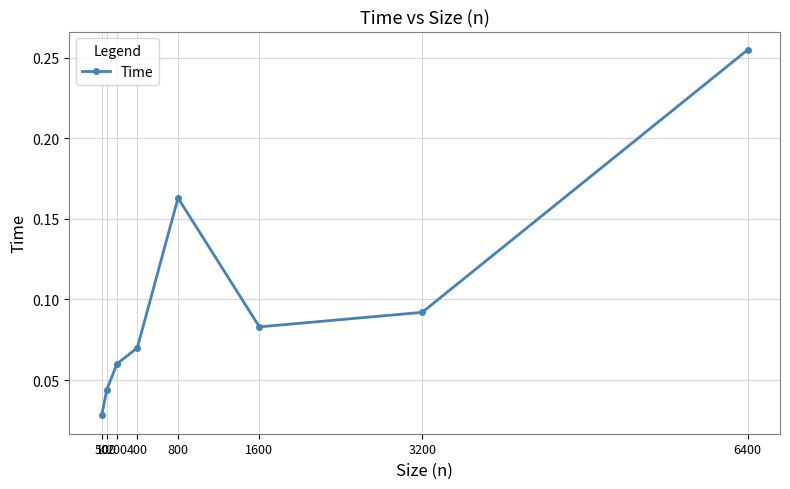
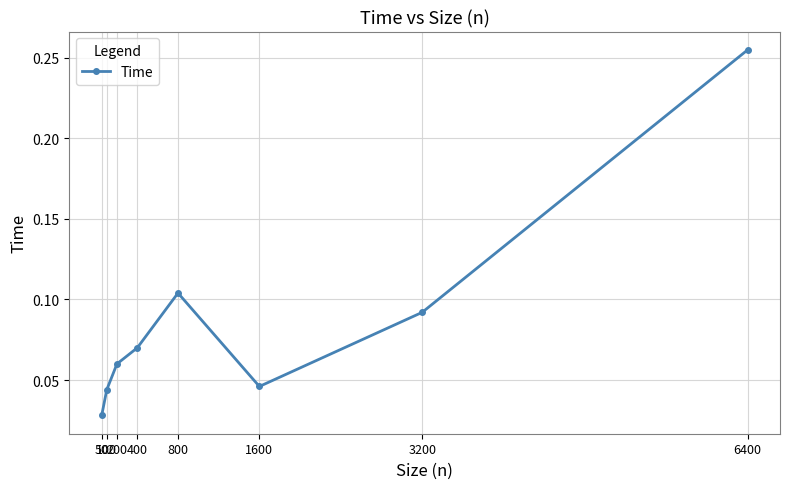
  {
    "400": 0.070,
-   "800": 0.163,
-   "1600": 0.083,
+   "800": 0.104,
+   "1600": 0.046,
    "3200": 0.092,
    "6400": 0.255
  }
